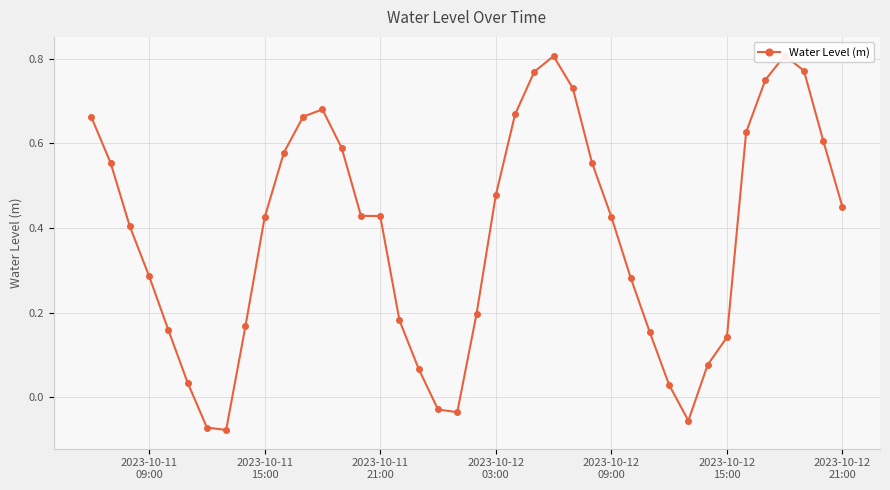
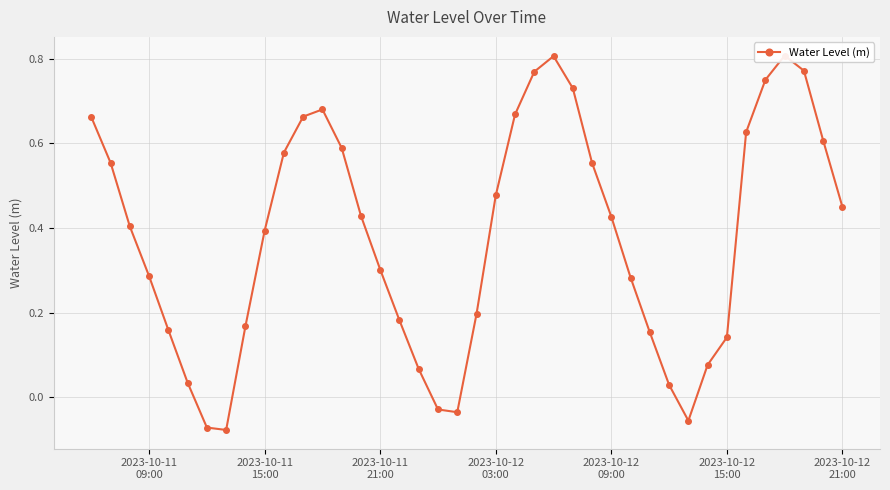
  {
    "2023-10-11 09:00": 0.29,
-   "2023-10-11 15:00": 0.43,
-   "2023-10-11 21:00": 0.43,
+   "2023-10-11 15:00": 0.39,
+   "2023-10-11 21:00": 0.30,
    "2023-10-12 03:00": 0.48,
    "2023-10-12 09:00": 0.43,
    "2023-10-12 15:00": 0.14,
    "2023-10-12 21:00": 0.45
  }
